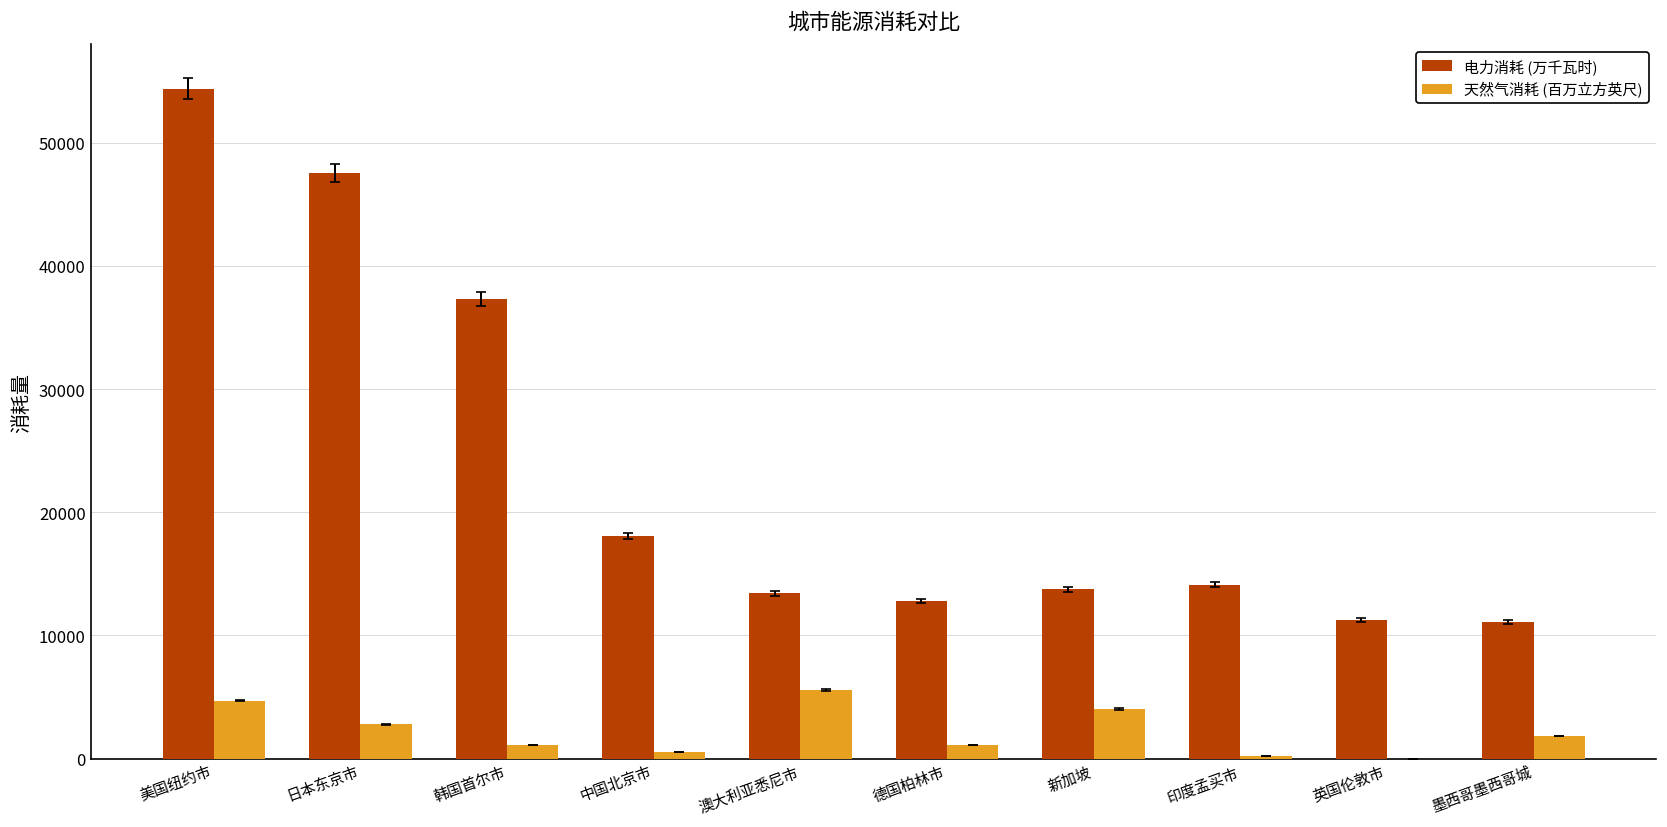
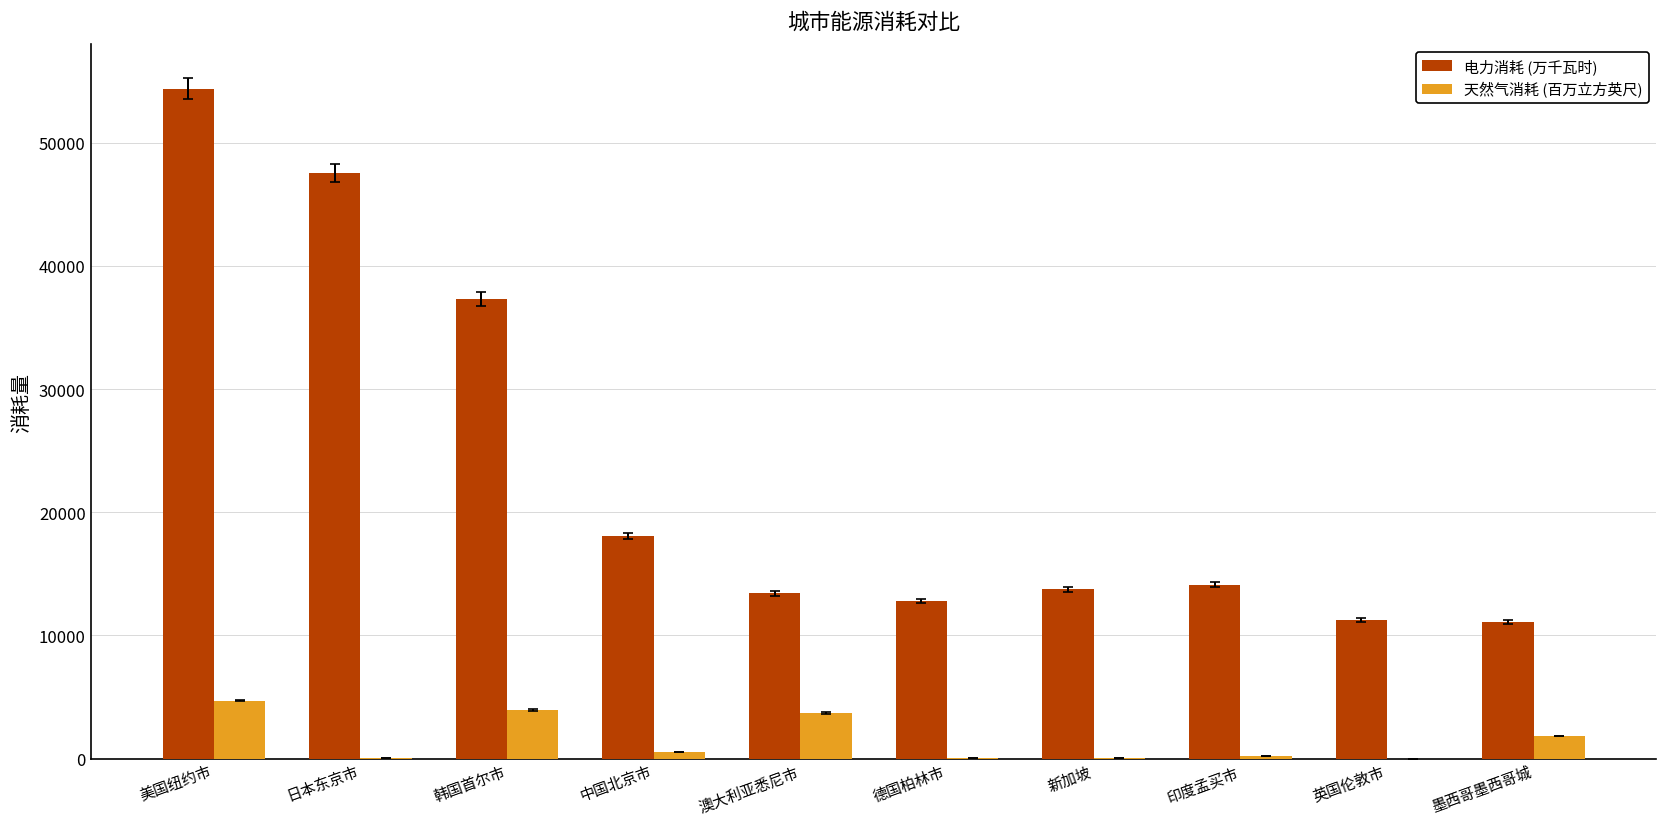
  {
    "电力消耗 (万千瓦时)": {
      "美国纽约市": 54400,
      "日本东京市": 47500,
      "韩国首尔市": 37300,
      "中国北京市": 18100,
      "澳大利亚悉尼市": 13400,
      "德国柏林市": 12800,
      "新加坡": 13700,
      "印度孟买市": 14100,
      "英国伦敦市": 11200,
      "墨西哥墨西哥城": 11100
    },
    "天然气消耗 (百万立方英尺)": {
      "美国纽约市": 4700,
-     "日本东京市": 2800,
-     "韩国首尔市": 1100,
+     "日本东京市": 0,
+     "韩国首尔市": 4000,
      "中国北京市": 600,
-     "澳大利亚悉尼市": 5500,
-     "德国柏林市": 1100,
-     "新加坡": 4000,
+     "澳大利亚悉尼市": 3700,
+     "德国柏林市": 0,
+     "新加坡": 0,
      "墨西哥墨西哥城": 1800
    }
  }
